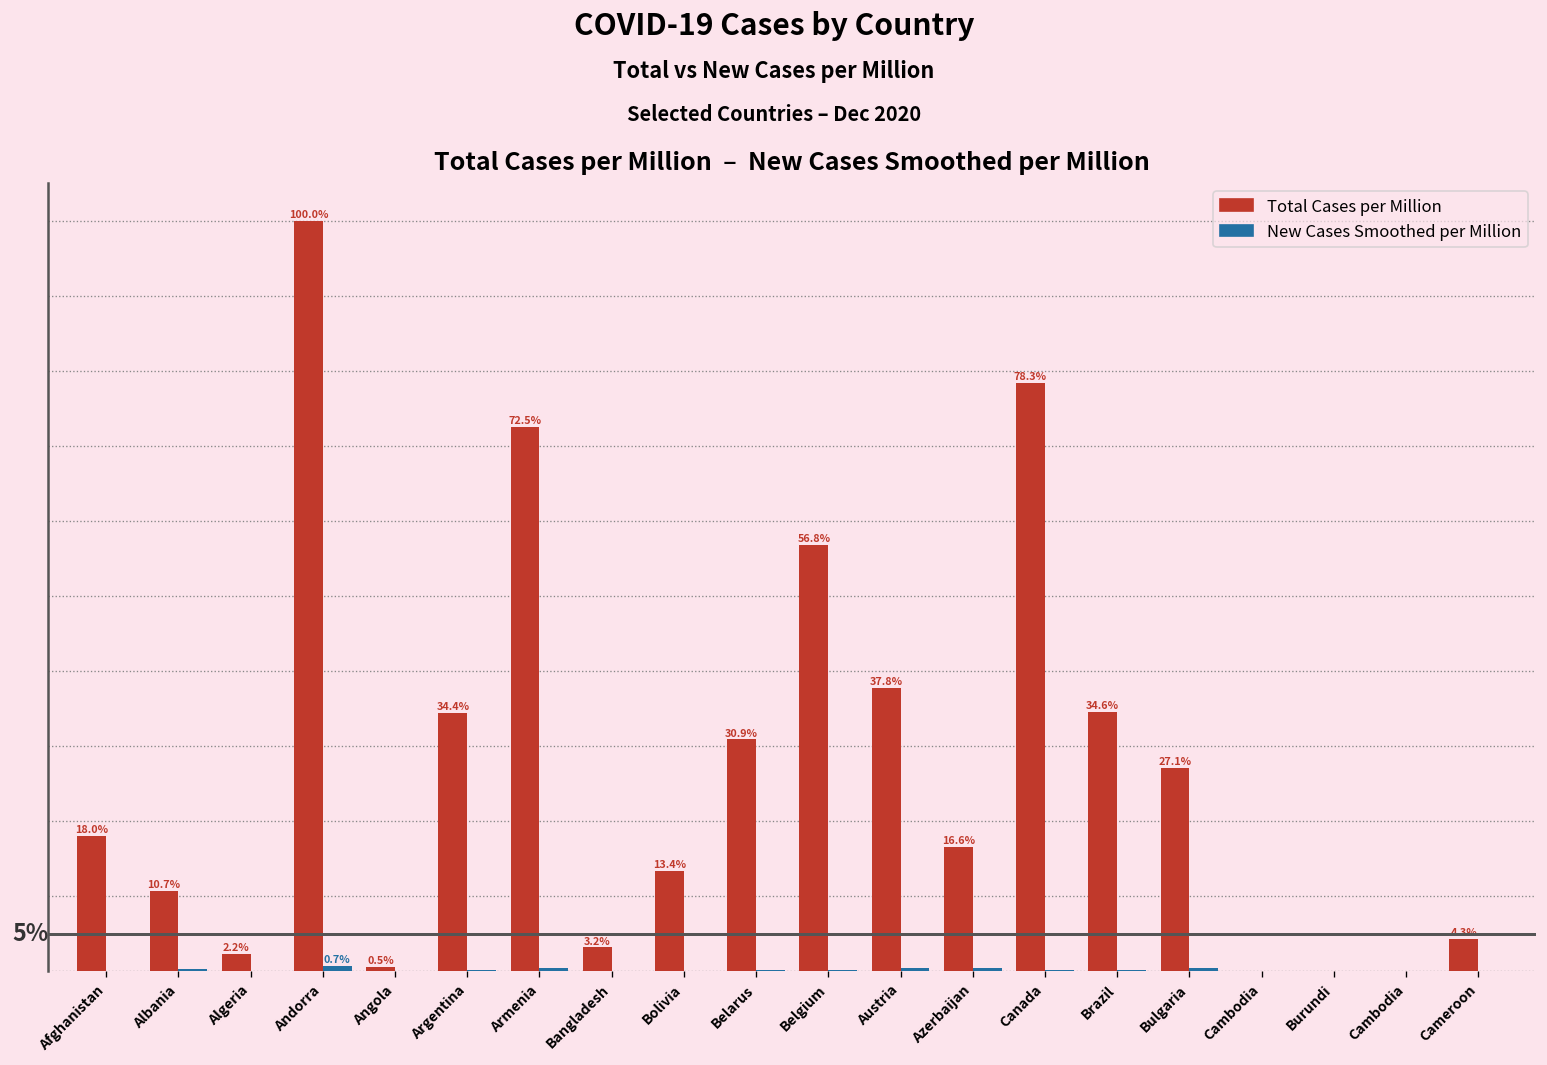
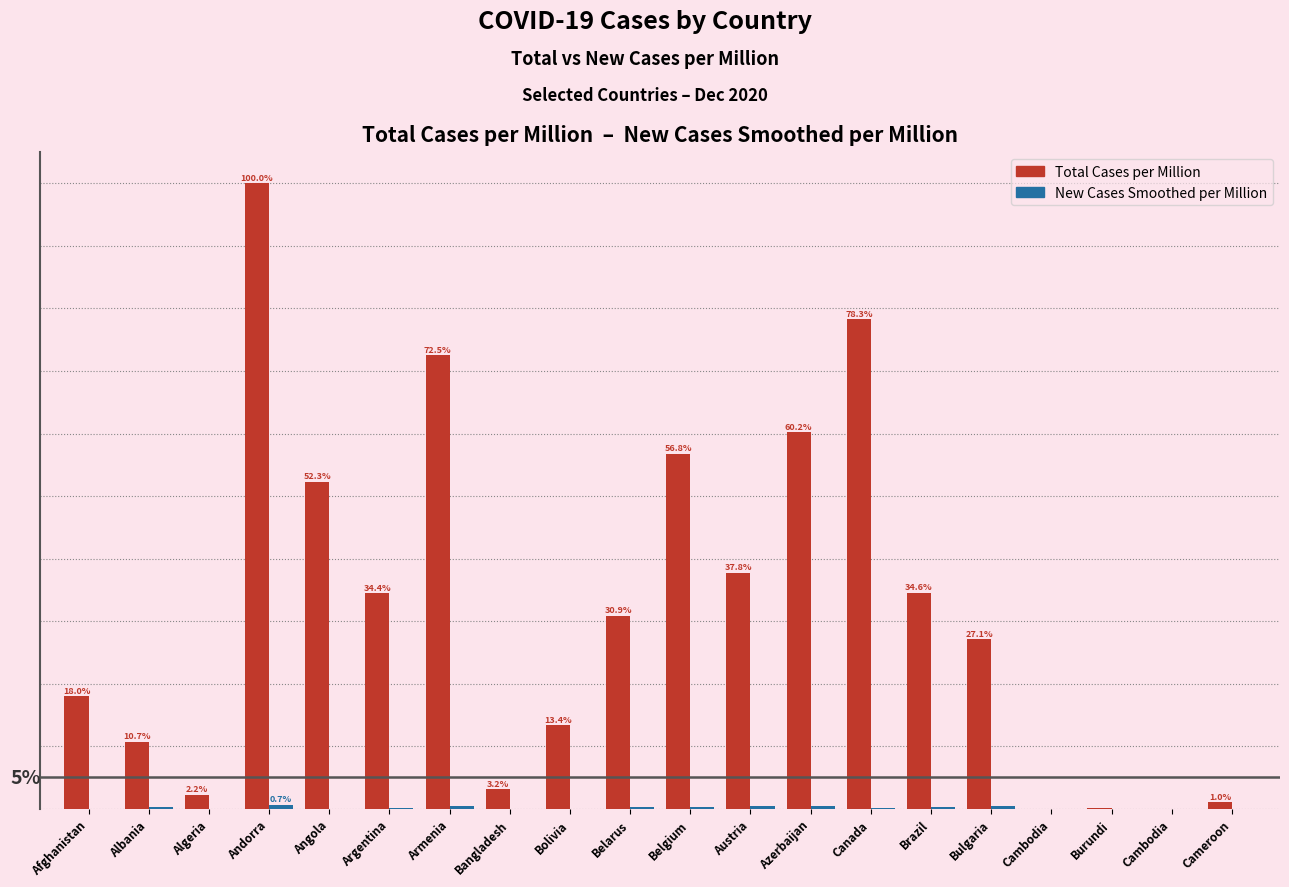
  {
    "Total Cases per Million": {
      "Afghanistan": "18.0%",
      "Albania": "10.7%",
      "Algeria": "2.2%",
      "Andorra": "100.0%",
-     "Angola": "0.5%",
+     "Angola": "52.3%",
      "Argentina": "34.4%",
      "Armenia": "72.5%",
      "Bangladesh": "3.2%",
      "Bolivia": "13.4%",
      "Belarus": "30.9%",
      "Belgium": "56.8%",
      "Austria": "37.8%",
-     "Azerbaijan": "16.6%",
+     "Azerbaijan": "60.2%",
      "Canada": "78.3%",
      "Brazil": "34.6%",
      "Bulgaria": "27.1%",
-     "Cameroon": "4.3%"
+     "Cameroon": "1.0%"
    },
    "New Cases Smoothed per Million": {
      "Andorra": "0.7%"
    }
  }
